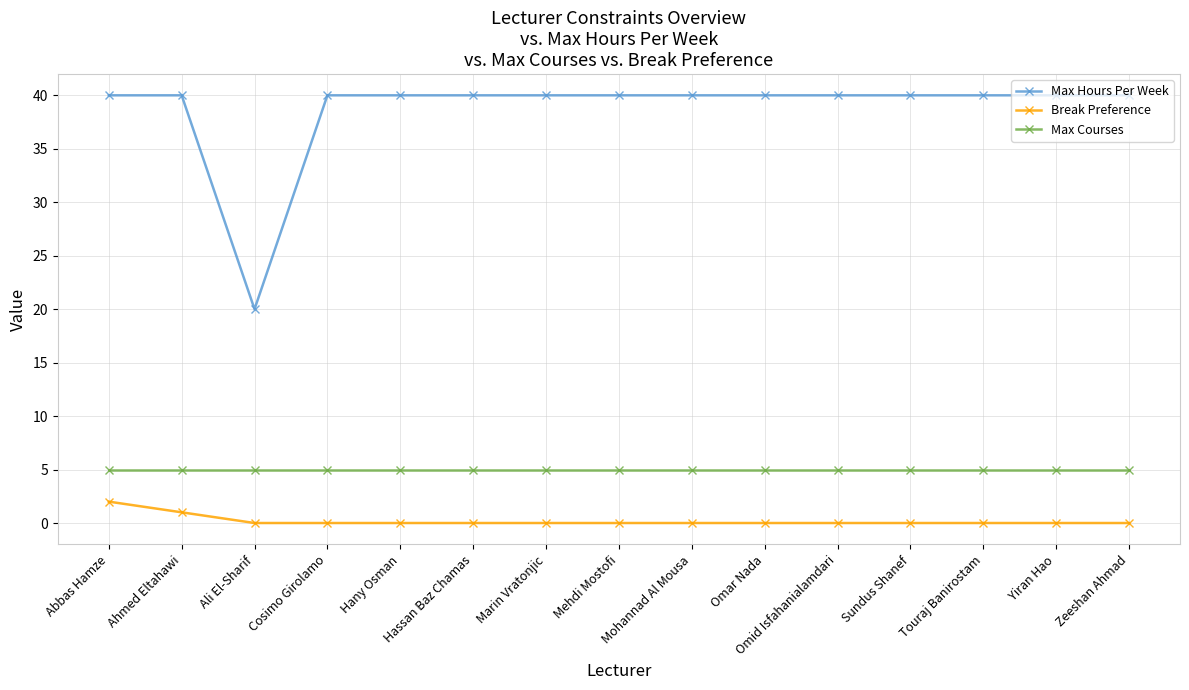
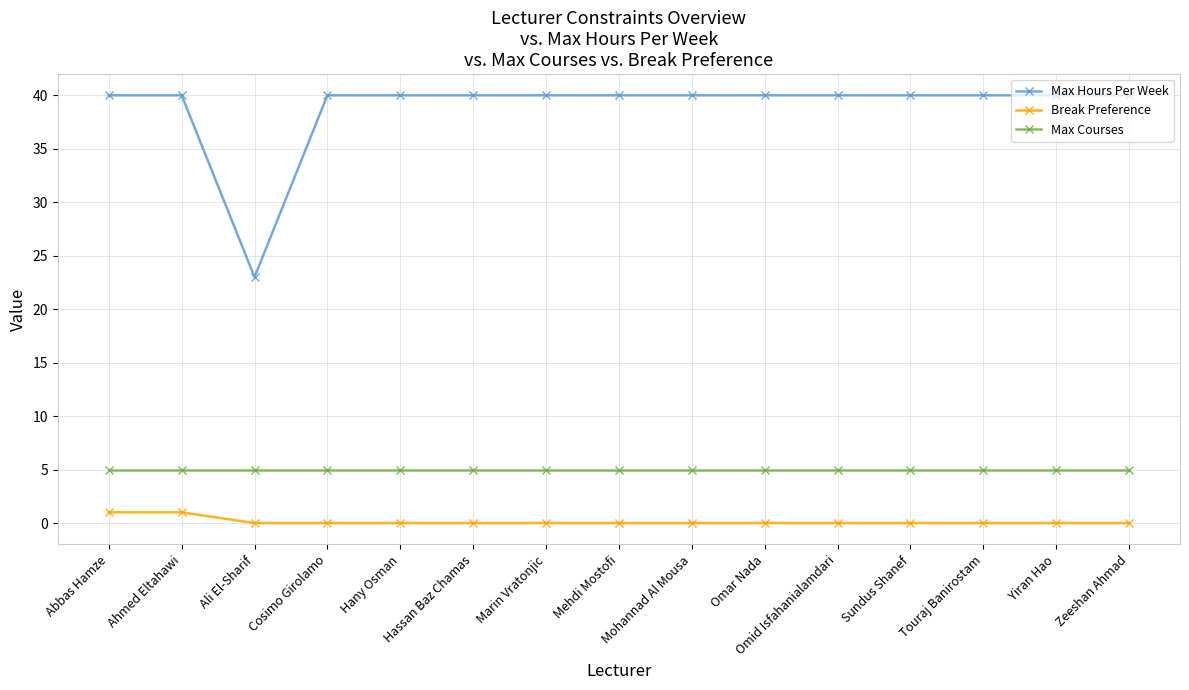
  {
    "Max Hours Per Week": {
      "Abbas Hamze": 40,
      "Ahmed Eltahawi": 40,
-     "Ali El-Sharif": 20,
+     "Ali El-Sharif": 23,
      "Cosimo Girolamo": 40,
      "Hany Osman": 40,
      "Hassan Baz Chamas": 40,
      "Marin Vratonjic": 40,
      "Mehdi Mostofi": 40,
      "Mohannad Al Mousa": 40,
      "Omar Nada": 40,
      "Omid Isfahanialamdari": 40,
      "Sundus Shanef": 40,
      "Touraj Banirostam": 40
    },
    "Break Preference": {
-     "Abbas Hamze": 2,
+     "Abbas Hamze": 1,
      "Ahmed Eltahawi": 1,
      "Ali El-Sharif": 0,
      "Cosimo Girolamo": 0,
      "Hany Osman": 0,
      "Hassan Baz Chamas": 0,
      "Marin Vratonjic": 0,
      "Mehdi Mostofi": 0,
      "Mohannad Al Mousa": 0,
      "Omar Nada": 0,
      "Omid Isfahanialamdari": 0,
      "Sundus Shanef": 0,
      "Touraj Banirostam": 0,
      "Yiran Hao": 0,
      "Zeeshan Ahmad": 0
    },
    "Max Courses": {
      "Abbas Hamze": 5,
      "Ahmed Eltahawi": 5,
      "Ali El-Sharif": 5,
      "Cosimo Girolamo": 5,
      "Hany Osman": 5,
      "Hassan Baz Chamas": 5,
      "Marin Vratonjic": 5,
      "Mehdi Mostofi": 5,
      "Mohannad Al Mousa": 5,
      "Omar Nada": 5,
      "Omid Isfahanialamdari": 5,
      "Sundus Shanef": 5,
      "Touraj Banirostam": 5,
      "Yiran Hao": 5,
      "Zeeshan Ahmad": 5
    }
  }
